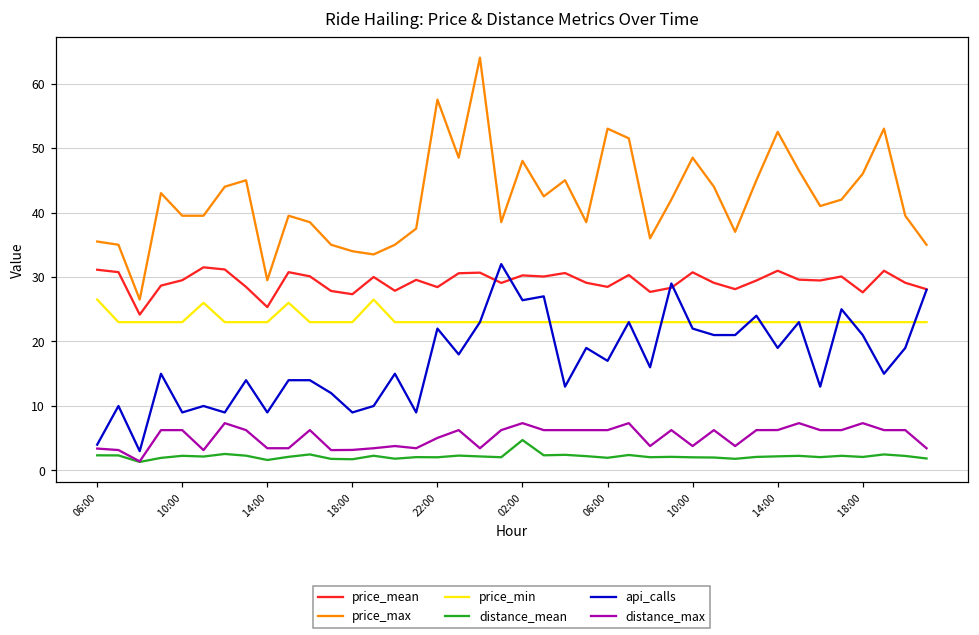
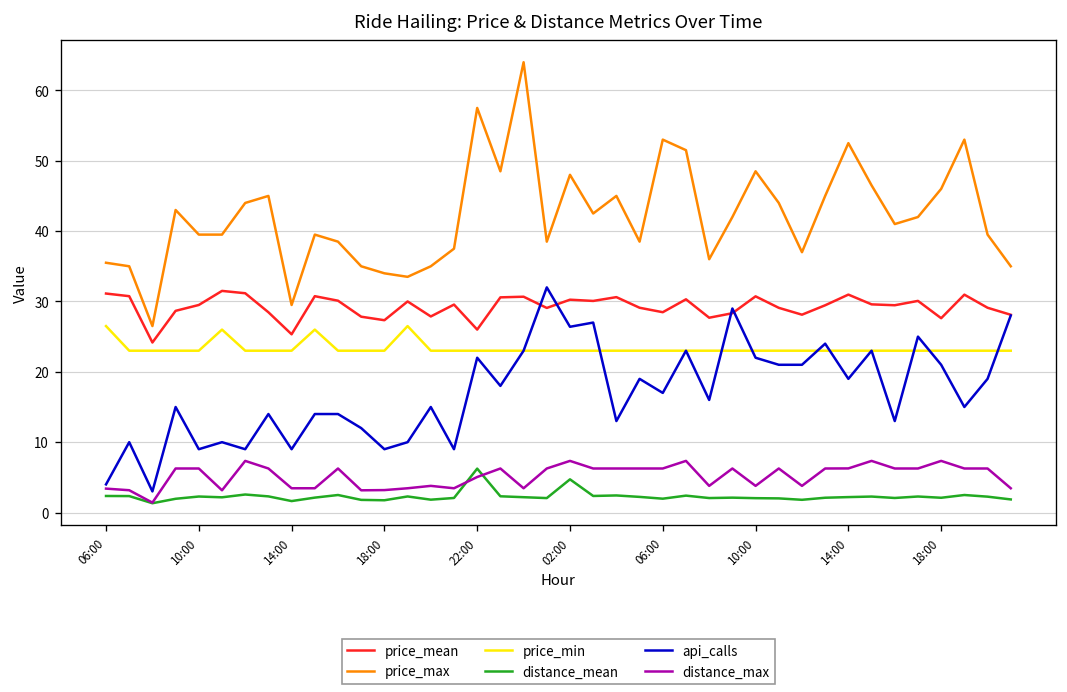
  {
    "price_mean": {
-     "22:00": 28,
+     "22:00": 26,
      "02:00": 30
    },
    "price_max": {
      "22:00": 58,
      "02:00": 48
    },
    "price_min": {
      "22:00": 23,
      "02:00": 23
    },
    "distance_mean": {
-     "22:00": 2,
+     "22:00": 6,
      "02:00": 5
    },
    "api_calls": {
      "22:00": 22,
      "02:00": 26
    },
    "distance_max": {
      "22:00": 5,
      "02:00": 7
    }
  }
